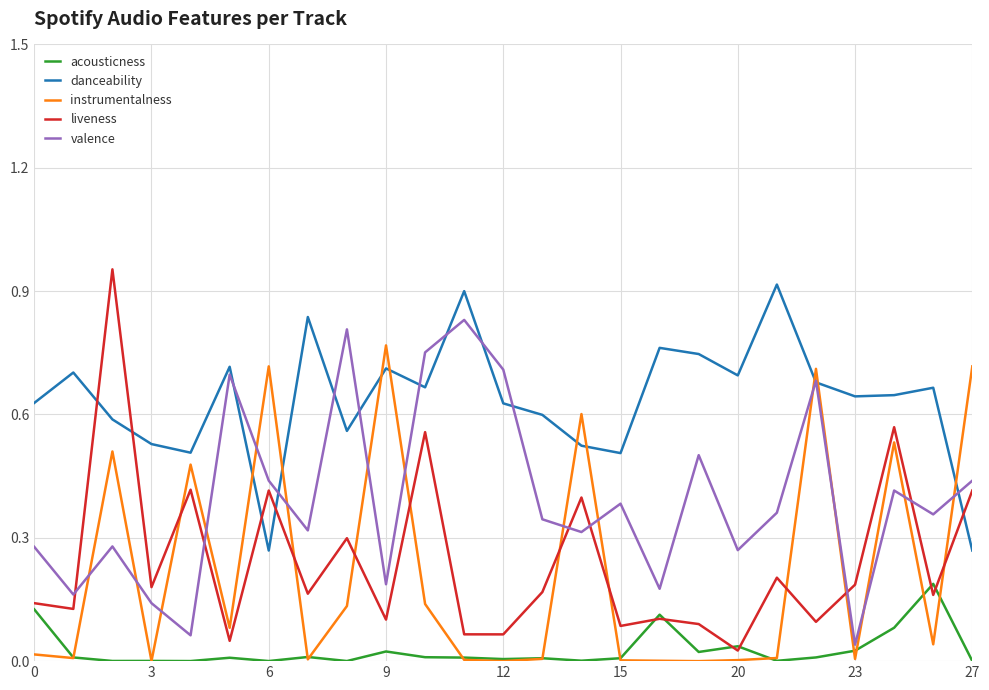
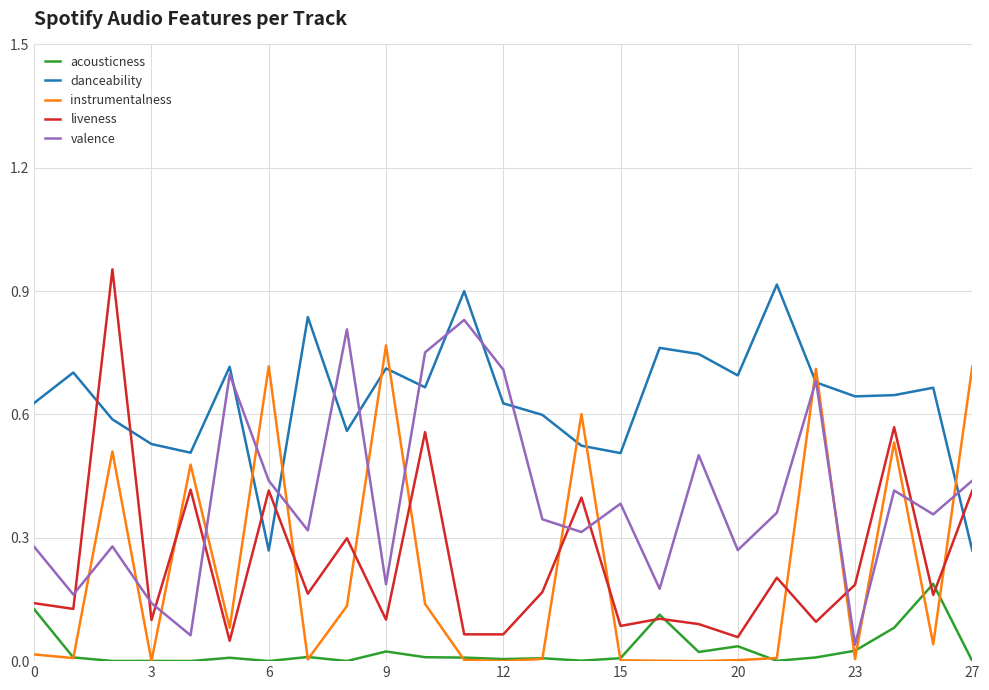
  {
    "acousticness": {
      "0": 0.13,
      "6": 0.00,
      "9": 0.02,
      "20": 0.04,
      "23": 0.03,
      "27": 0.00
    },
    "danceability": {
      "0": 0.63,
      "3": 0.53,
      "6": 0.27,
      "9": 0.71,
      "12": 0.63,
      "15": 0.51,
      "20": 0.70,
      "23": 0.64,
      "27": 0.27
    },
    "instrumentalness": {
      "0": 0.02,
      "6": 0.72,
      "9": 0.77,
      "20": 0.00,
      "23": 0.01,
      "27": 0.72
    },
    "liveness": {
      "0": 0.14,
-     "3": 0.18,
+     "3": 0.10,
      "6": 0.42,
      "9": 0.10,
      "12": 0.07,
      "15": 0.09,
-     "20": 0.03,
+     "20": 0.06,
      "23": 0.19,
      "27": 0.42
    },
    "valence": {
      "0": 0.28,
      "3": 0.14,
      "6": 0.44,
      "9": 0.19,
      "12": 0.71,
      "15": 0.38,
      "20": 0.27,
      "23": 0.04,
      "27": 0.44
    }
  }
